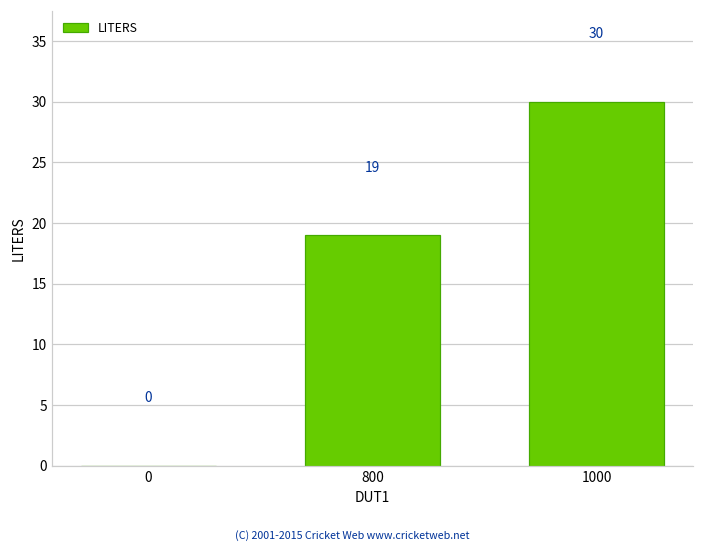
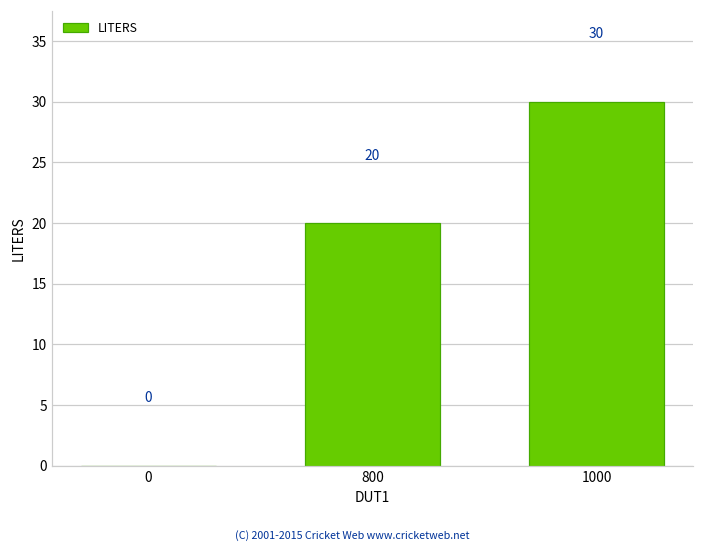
  {
-   "800": 19
+   "800": 20
  }
